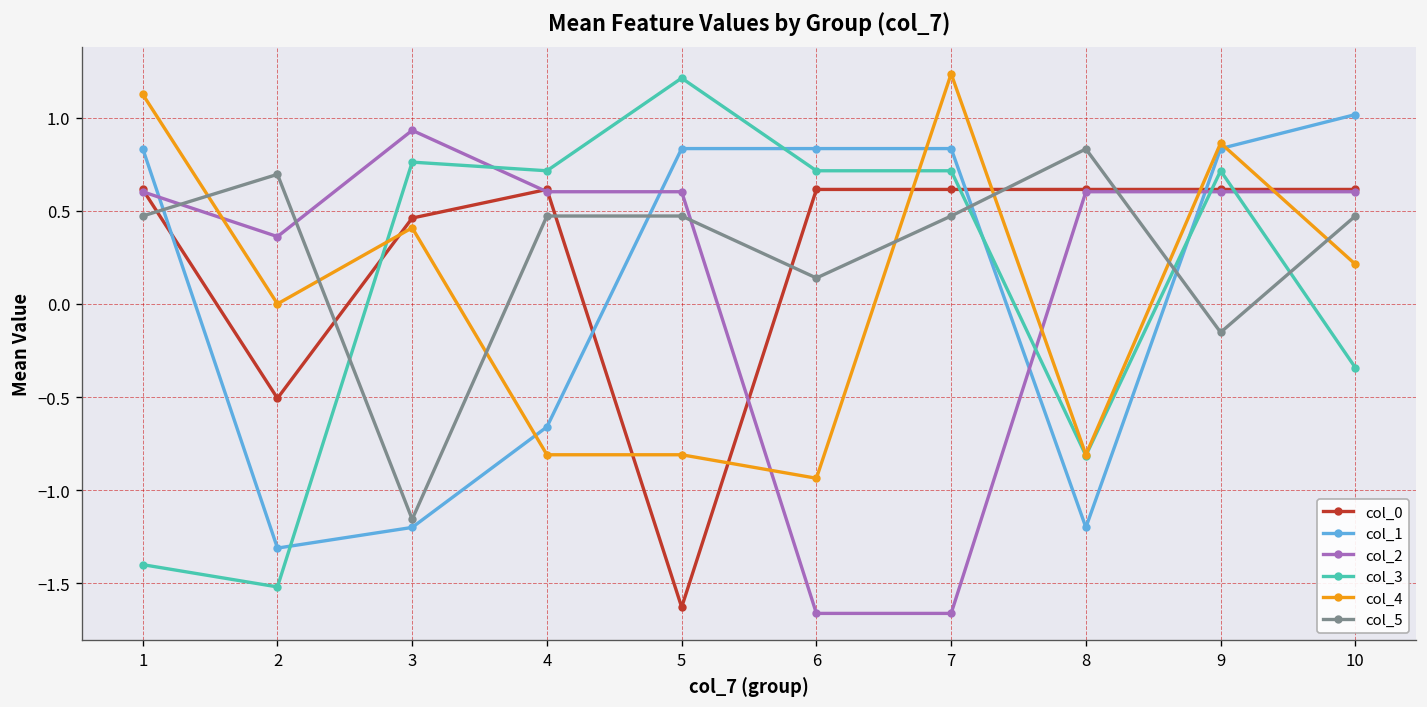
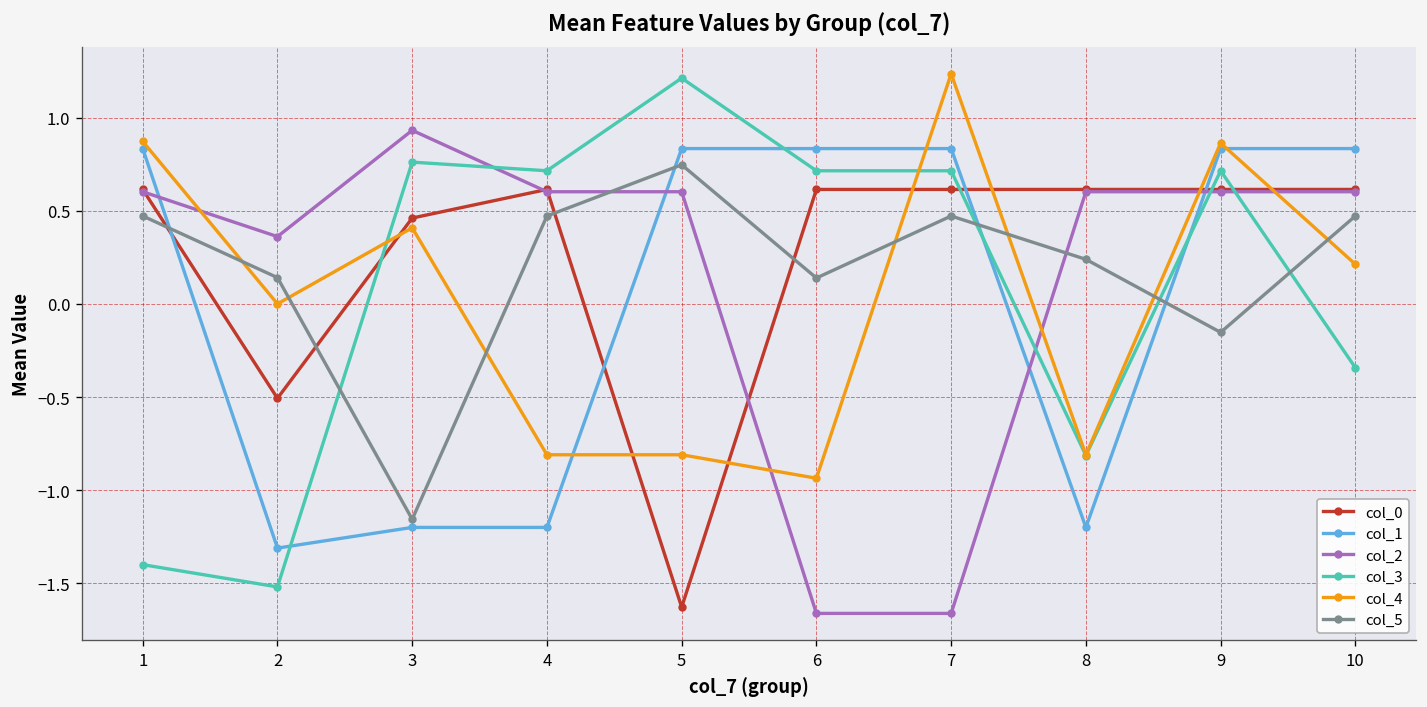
  {
    "col_0": {
      "2": -0.51,
      "3": 0.46,
      "5": -1.63,
      "6": 0.61,
      "7": 0.61
    },
    "col_1": {
      "1": 0.83,
      "2": -1.31,
      "3": -1.20,
-     "4": -0.66,
+     "4": -1.20,
      "5": 0.83,
      "6": 0.83,
      "7": 0.83,
      "8": -1.20,
      "9": 0.83,
-     "10": 1.02
+     "10": 0.83
    },
    "col_2": {
      "2": 0.36,
      "3": 0.93,
      "5": 0.60,
      "6": -1.66,
      "7": -1.66
    },
    "col_3": {
      "1": -1.40,
      "2": -1.52,
      "3": 0.76,
      "4": 0.71,
      "5": 1.21,
      "6": 0.71,
      "7": 0.71,
      "9": 0.71,
      "10": -0.34
    },
    "col_4": {
-     "1": 1.12,
+     "1": 0.87,
      "2": 0.00,
      "3": 0.41,
      "4": -0.81,
      "5": -0.81,
      "6": -0.94,
      "7": 1.24,
      "9": 0.86,
      "10": 0.21
    },
    "col_5": {
      "1": 0.47,
-     "2": 0.70,
+     "2": 0.14,
      "3": -1.16,
      "4": 0.47,
-     "5": 0.47,
+     "5": 0.75,
      "6": 0.14,
      "7": 0.47,
-     "8": 0.83,
+     "8": 0.24,
      "9": -0.15,
      "10": 0.47
    }
  }
